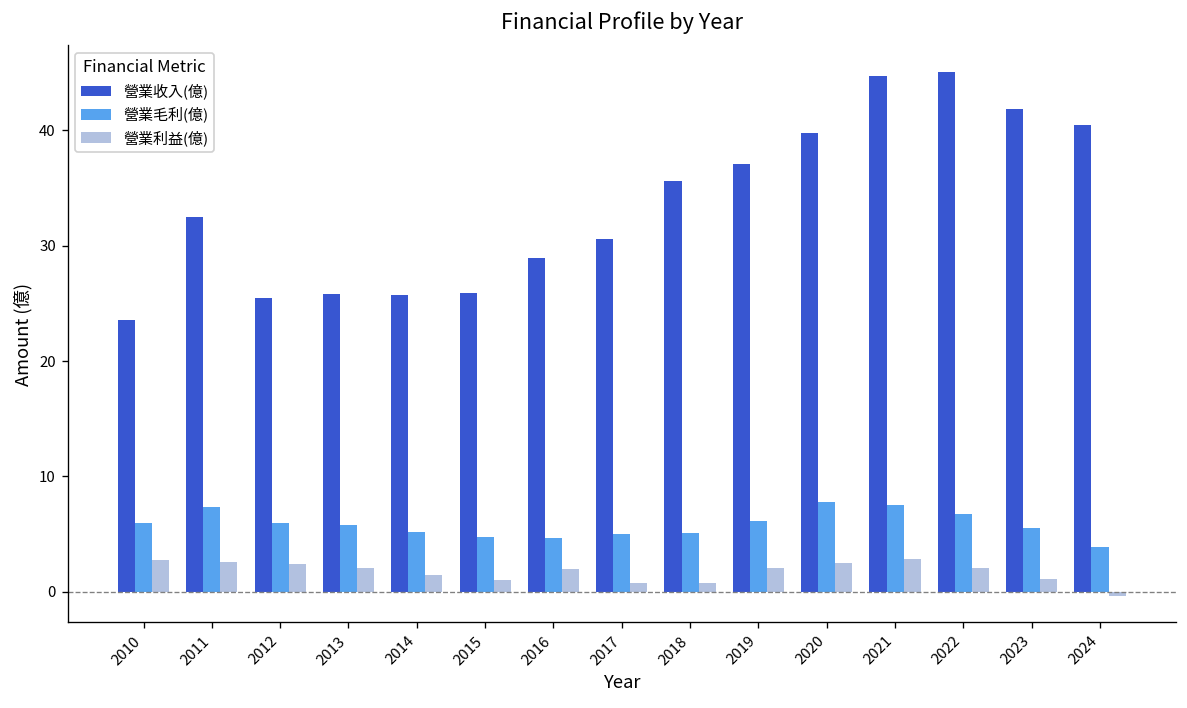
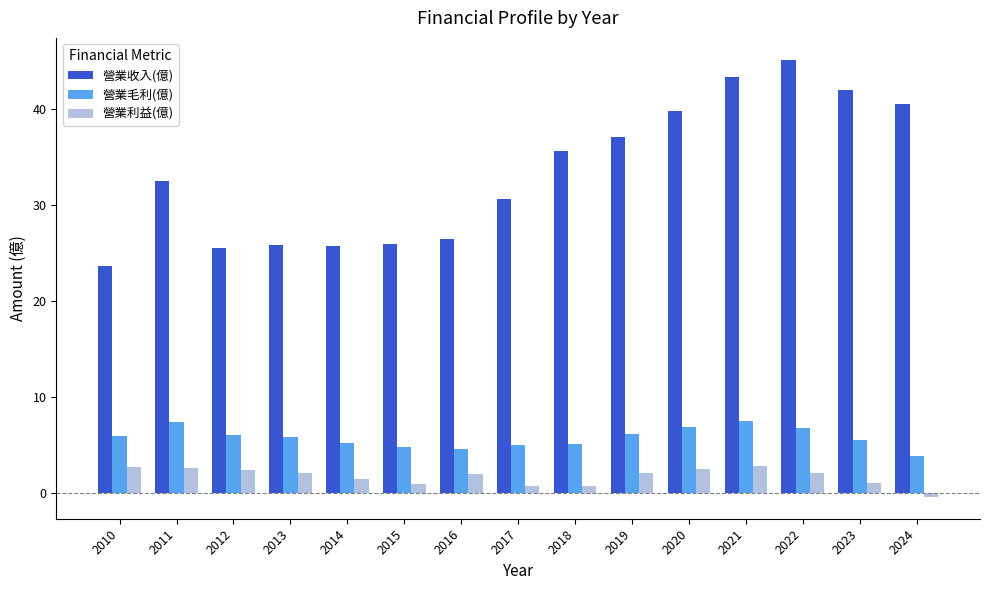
  {
    "營業收入(億)": {
      "2010": 24,
      "2011": 33,
      "2012": 26,
      "2013": 26,
      "2014": 26,
      "2015": 26,
-     "2016": 29,
+     "2016": 26,
      "2017": 31,
      "2018": 36,
      "2019": 37,
      "2020": 40,
-     "2021": 45,
+     "2021": 43,
      "2022": 45,
      "2023": 42,
      "2024": 41
    },
    "營業毛利(億)": {
      "2010": 6,
      "2011": 7,
      "2012": 6,
      "2013": 6,
      "2014": 5,
      "2015": 5,
      "2016": 5,
      "2017": 5,
      "2018": 5,
      "2019": 6,
-     "2020": 8,
+     "2020": 7,
      "2021": 8,
      "2022": 7,
      "2023": 6,
      "2024": 4
    },
    "營業利益(億)": {
      "2010": 3,
      "2011": 3,
      "2012": 2,
      "2013": 2,
      "2014": 1,
      "2015": 1,
      "2016": 2,
      "2017": 1,
      "2018": 1,
      "2019": 2,
      "2020": 2,
      "2021": 3,
      "2022": 2,
      "2023": 1,
      "2024": 0
    }
  }
